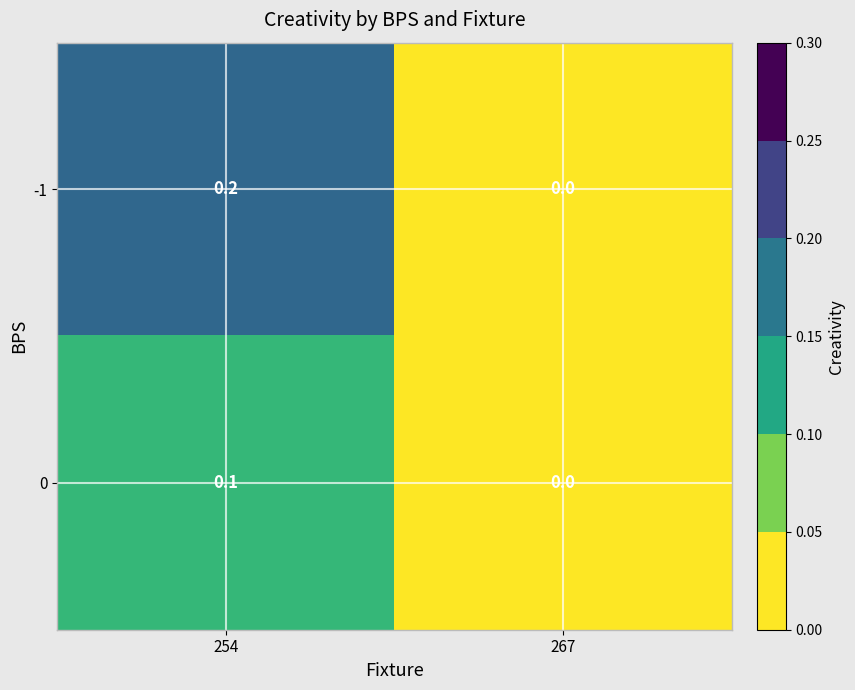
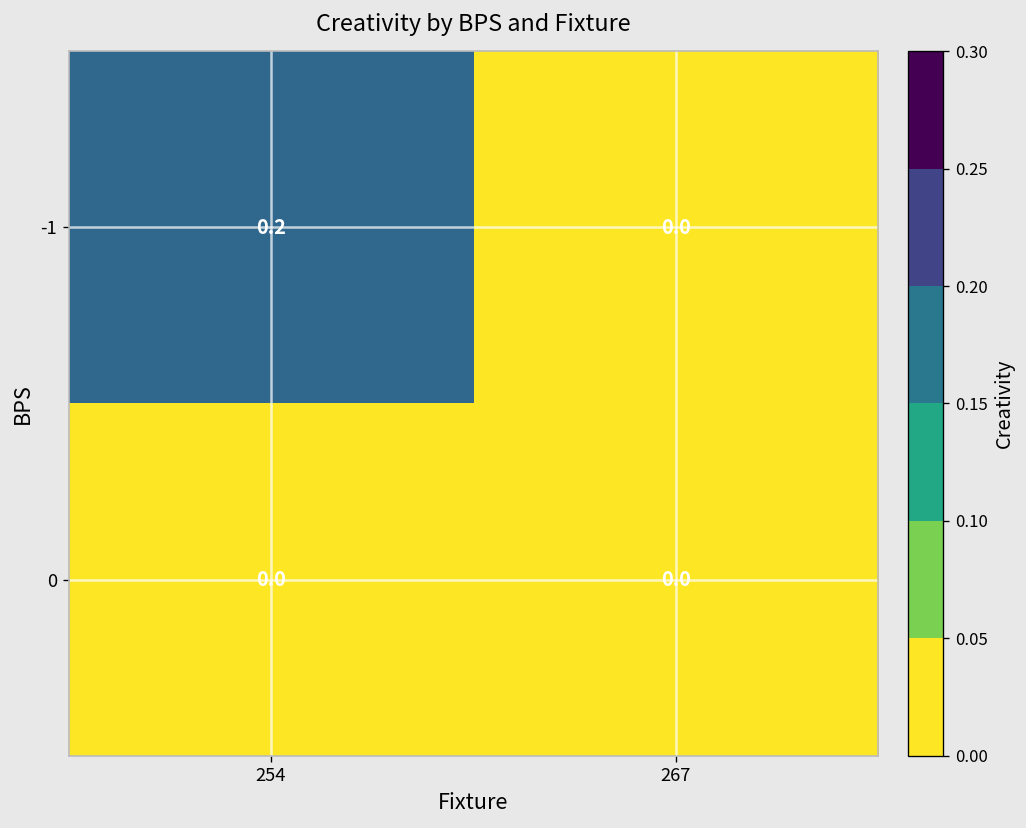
  {
    "-1": {
      "254": 0.2,
      "267": 0.0
    },
    "0": {
-     "254": 0.1,
+     "254": 0.0,
      "267": 0.0
    }
  }
